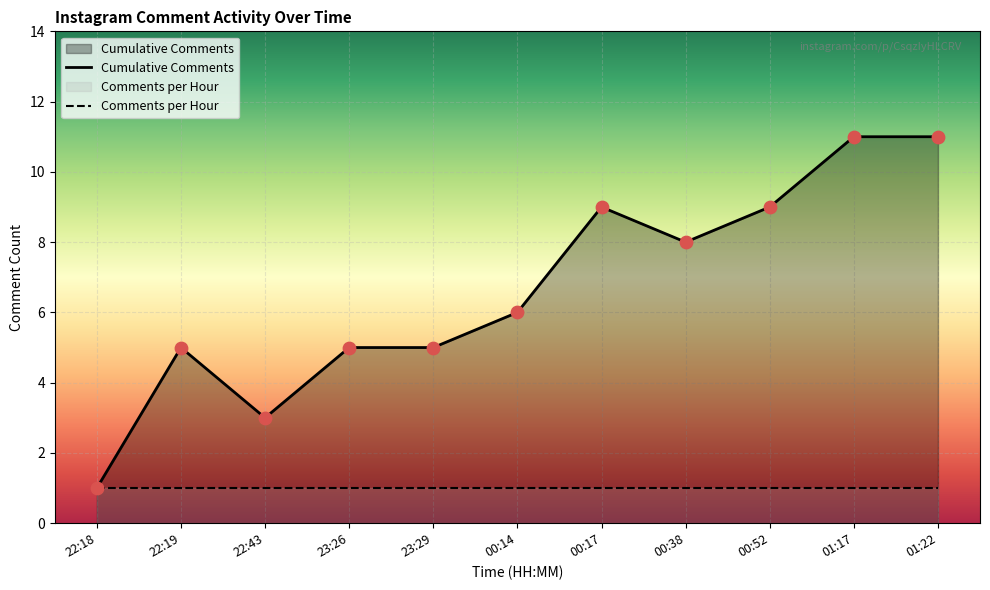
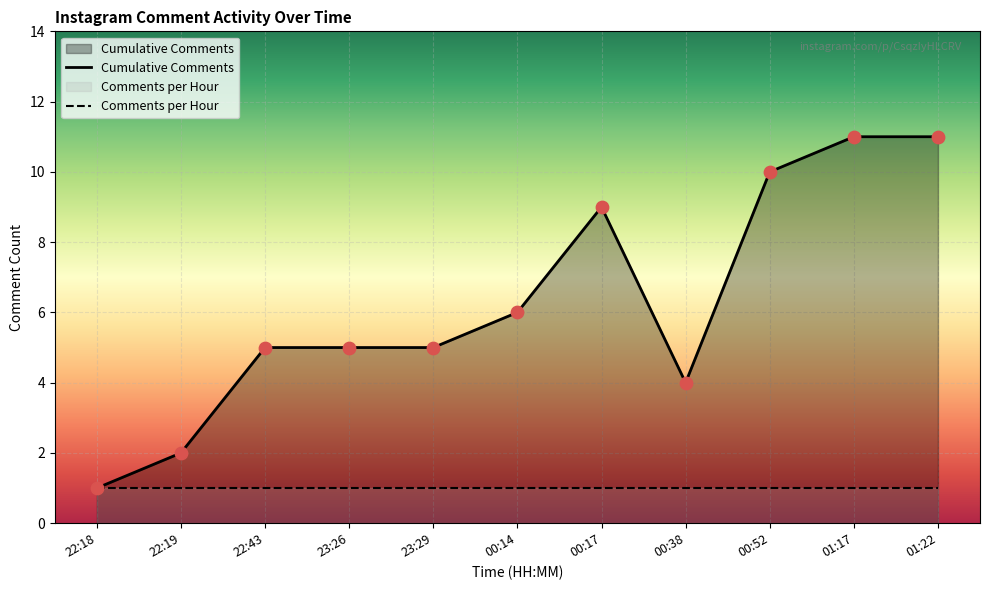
  {
    "Cumulative Comments": {
-     "22:19": 5,
-     "22:43": 3,
+     "22:19": 2,
+     "22:43": 5,
      "23:26": 5,
      "23:29": 5,
      "00:14": 6,
      "00:17": 9,
-     "00:38": 8,
-     "00:52": 9,
+     "00:38": 4,
+     "00:52": 10,
      "01:17": 11,
      "01:22": 11
    }
  }
